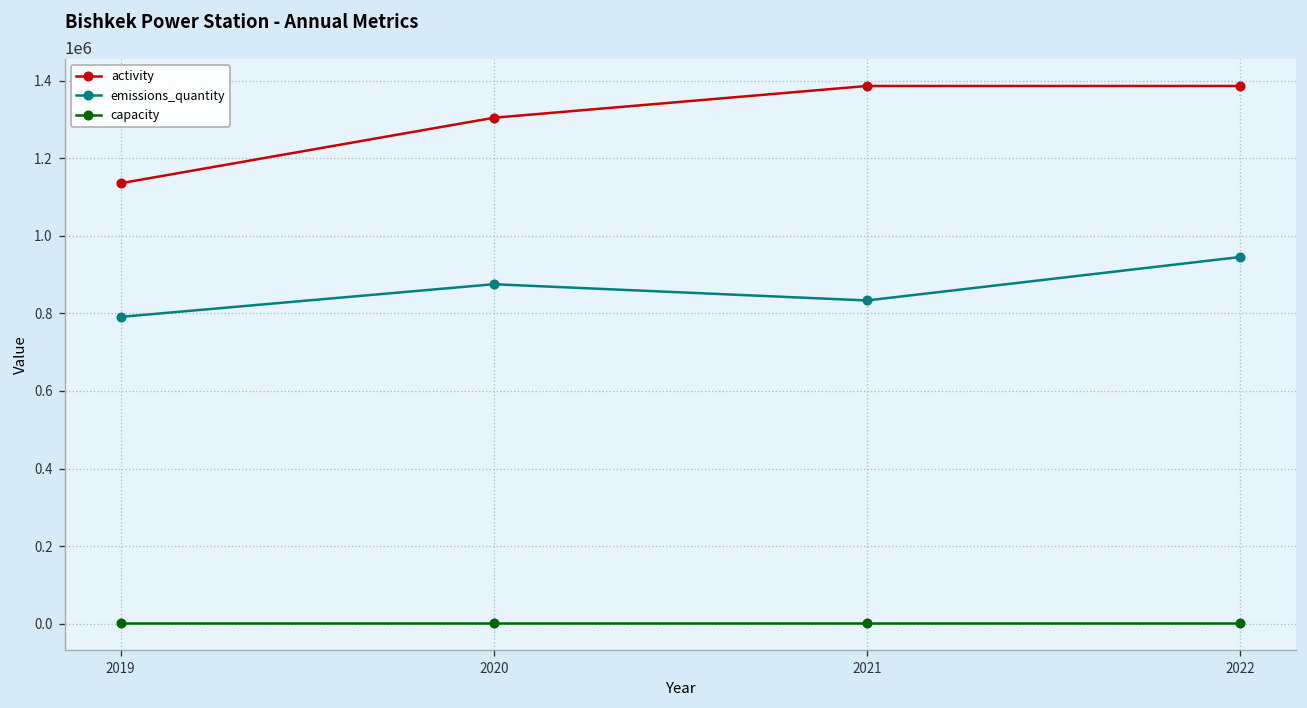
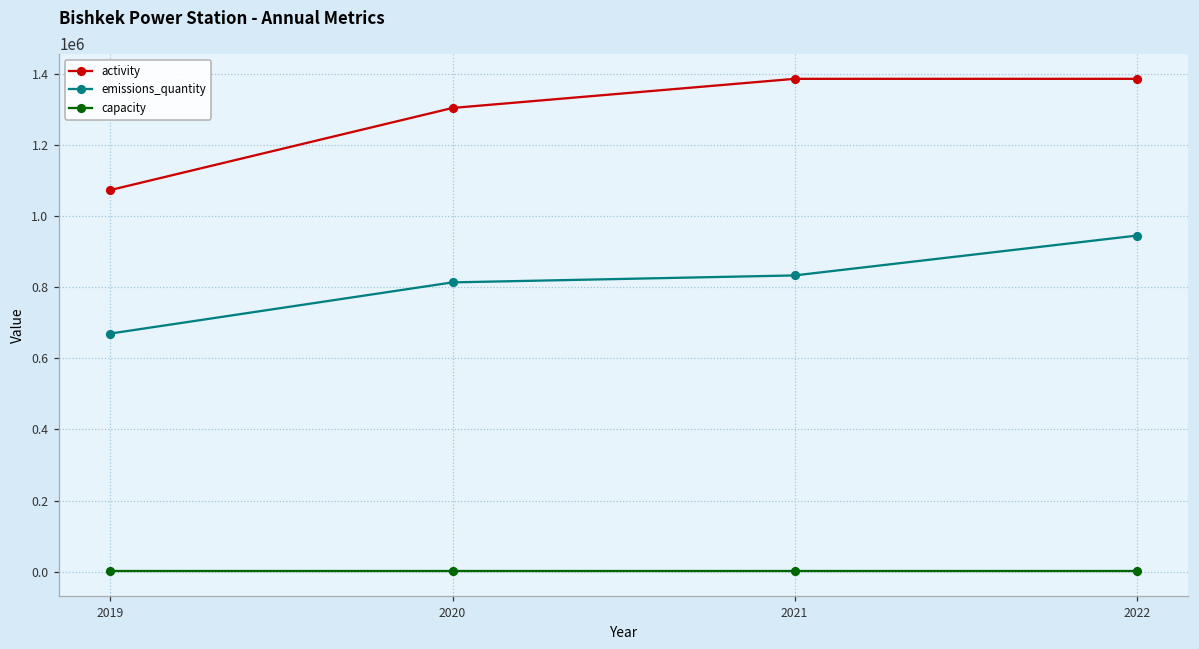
  {
    "activity": {
-     "2019": 1140000,
+     "2019": 1070000,
      "2020": 1310000,
      "2021": 1390000,
      "2022": 1390000
    },
    "emissions_quantity": {
-     "2019": 790000,
-     "2020": 880000,
+     "2019": 670000,
+     "2020": 810000,
      "2021": 830000,
      "2022": 950000
    },
    "capacity": {
      "2019": 0,
      "2020": 0,
      "2021": 0,
      "2022": 0
    }
  }
